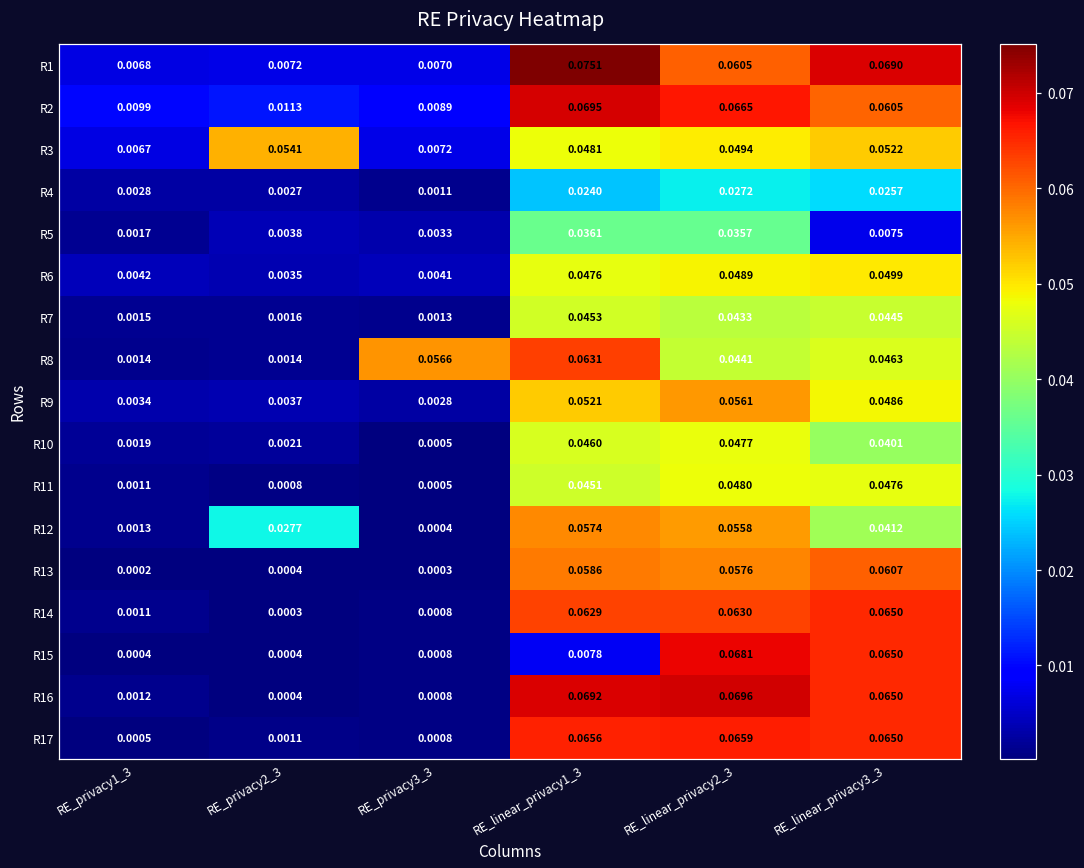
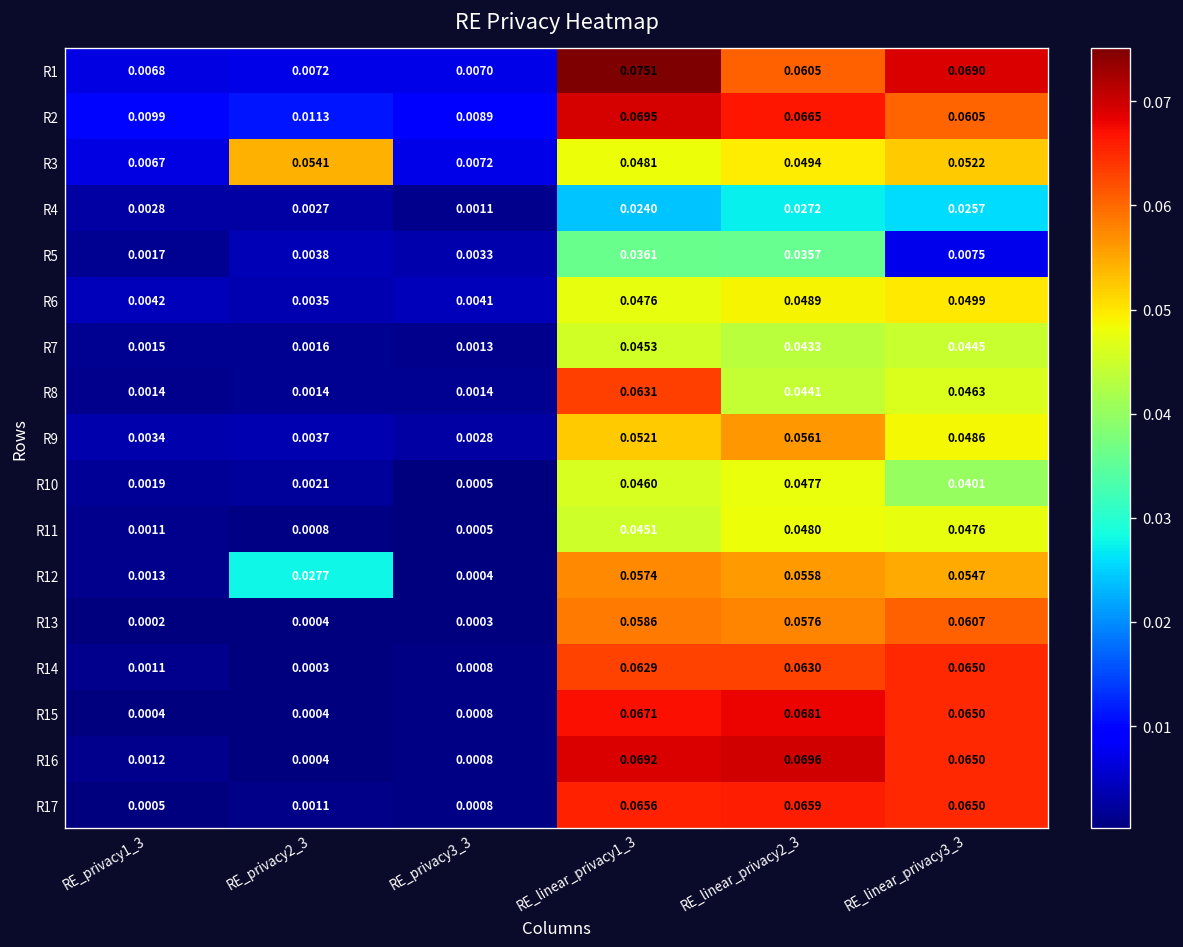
  {
    "R1": {
      "RE_privacy1_3": 0.0068,
      "RE_privacy2_3": 0.0072,
      "RE_privacy3_3": 0.0070,
      "RE_linear_privacy1_3": 0.0751,
      "RE_linear_privacy2_3": 0.0605,
      "RE_linear_privacy3_3": 0.0690
    },
    "R2": {
      "RE_privacy1_3": 0.0099,
      "RE_privacy2_3": 0.0113,
      "RE_privacy3_3": 0.0089,
      "RE_linear_privacy1_3": 0.0695,
      "RE_linear_privacy2_3": 0.0665,
      "RE_linear_privacy3_3": 0.0605
    },
    "R3": {
      "RE_privacy1_3": 0.0067,
      "RE_privacy2_3": 0.0541,
      "RE_privacy3_3": 0.0072,
      "RE_linear_privacy1_3": 0.0481,
      "RE_linear_privacy2_3": 0.0494,
      "RE_linear_privacy3_3": 0.0522
    },
    "R4": {
      "RE_privacy1_3": 0.0028,
      "RE_privacy2_3": 0.0027,
      "RE_privacy3_3": 0.0011,
      "RE_linear_privacy1_3": 0.0240,
      "RE_linear_privacy2_3": 0.0272,
      "RE_linear_privacy3_3": 0.0257
    },
    "R5": {
      "RE_privacy1_3": 0.0017,
      "RE_privacy2_3": 0.0038,
      "RE_privacy3_3": 0.0033,
      "RE_linear_privacy1_3": 0.0361,
      "RE_linear_privacy2_3": 0.0357,
      "RE_linear_privacy3_3": 0.0075
    },
    "R6": {
      "RE_privacy1_3": 0.0042,
      "RE_privacy2_3": 0.0035,
      "RE_privacy3_3": 0.0041,
      "RE_linear_privacy1_3": 0.0476,
      "RE_linear_privacy2_3": 0.0489,
      "RE_linear_privacy3_3": 0.0499
    },
    "R7": {
      "RE_privacy1_3": 0.0015,
      "RE_privacy2_3": 0.0016,
      "RE_privacy3_3": 0.0013,
      "RE_linear_privacy1_3": 0.0453,
      "RE_linear_privacy2_3": 0.0433,
      "RE_linear_privacy3_3": 0.0445
    },
    "R8": {
      "RE_privacy1_3": 0.0014,
      "RE_privacy2_3": 0.0014,
-     "RE_privacy3_3": 0.0566,
+     "RE_privacy3_3": 0.0014,
      "RE_linear_privacy1_3": 0.0631,
      "RE_linear_privacy2_3": 0.0441,
      "RE_linear_privacy3_3": 0.0463
    },
    "R9": {
      "RE_privacy1_3": 0.0034,
      "RE_privacy2_3": 0.0037,
      "RE_privacy3_3": 0.0028,
      "RE_linear_privacy1_3": 0.0521,
      "RE_linear_privacy2_3": 0.0561,
      "RE_linear_privacy3_3": 0.0486
    },
    "R10": {
      "RE_privacy1_3": 0.0019,
      "RE_privacy2_3": 0.0021,
      "RE_privacy3_3": 0.0005,
      "RE_linear_privacy1_3": 0.0460,
      "RE_linear_privacy2_3": 0.0477,
      "RE_linear_privacy3_3": 0.0401
    },
    "R11": {
      "RE_privacy1_3": 0.0011,
      "RE_privacy2_3": 0.0008,
      "RE_privacy3_3": 0.0005,
      "RE_linear_privacy1_3": 0.0451,
      "RE_linear_privacy2_3": 0.0480,
      "RE_linear_privacy3_3": 0.0476
    },
    "R12": {
      "RE_privacy1_3": 0.0013,
      "RE_privacy2_3": 0.0277,
      "RE_privacy3_3": 0.0004,
      "RE_linear_privacy1_3": 0.0574,
      "RE_linear_privacy2_3": 0.0558,
-     "RE_linear_privacy3_3": 0.0412
+     "RE_linear_privacy3_3": 0.0547
    },
    "R13": {
      "RE_privacy1_3": 0.0002,
      "RE_privacy2_3": 0.0004,
      "RE_privacy3_3": 0.0003,
      "RE_linear_privacy1_3": 0.0586,
      "RE_linear_privacy2_3": 0.0576,
      "RE_linear_privacy3_3": 0.0607
    },
    "R14": {
      "RE_privacy1_3": 0.0011,
      "RE_privacy2_3": 0.0003,
      "RE_privacy3_3": 0.0008,
      "RE_linear_privacy1_3": 0.0629,
      "RE_linear_privacy2_3": 0.0630,
      "RE_linear_privacy3_3": 0.0650
    },
    "R15": {
      "RE_privacy1_3": 0.0004,
      "RE_privacy2_3": 0.0004,
      "RE_privacy3_3": 0.0008,
-     "RE_linear_privacy1_3": 0.0078,
+     "RE_linear_privacy1_3": 0.0671,
      "RE_linear_privacy2_3": 0.0681,
      "RE_linear_privacy3_3": 0.0650
    },
    "R16": {
      "RE_privacy1_3": 0.0012,
      "RE_privacy2_3": 0.0004,
      "RE_privacy3_3": 0.0008,
      "RE_linear_privacy1_3": 0.0692,
      "RE_linear_privacy2_3": 0.0696,
      "RE_linear_privacy3_3": 0.0650
    },
    "R17": {
      "RE_privacy1_3": 0.0005,
      "RE_privacy2_3": 0.0011,
      "RE_privacy3_3": 0.0008,
      "RE_linear_privacy1_3": 0.0656,
      "RE_linear_privacy2_3": 0.0659,
      "RE_linear_privacy3_3": 0.0650
    }
  }
